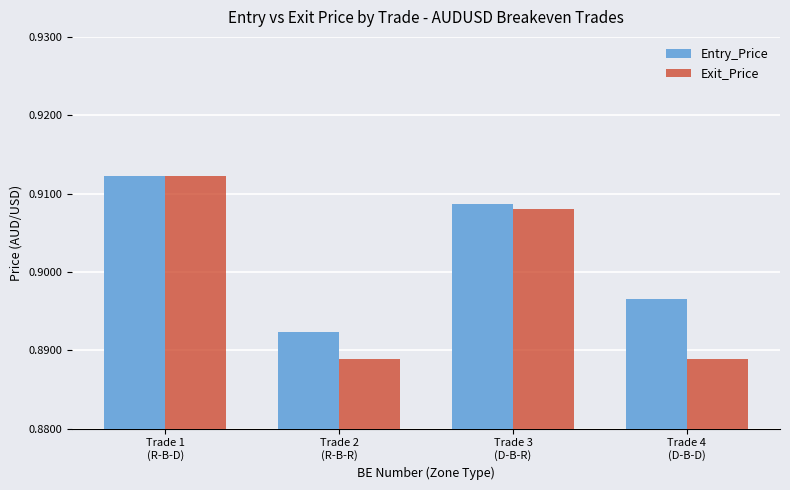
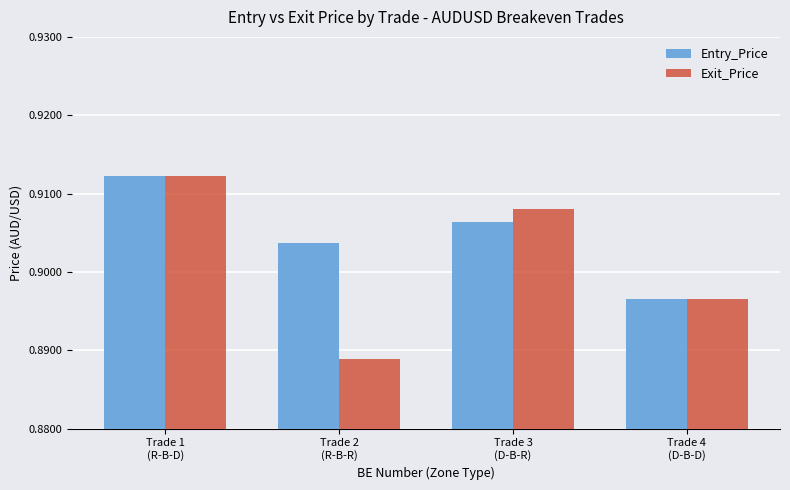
  {
    "Entry_Price": {
      "Trade 1 (R-B-D)": 0.912,
-     "Trade 2 (R-B-R)": 0.892,
-     "Trade 3 (D-B-R)": 0.909,
+     "Trade 2 (R-B-R)": 0.904,
+     "Trade 3 (D-B-R)": 0.906,
      "Trade 4 (D-B-D)": 0.897
    },
    "Exit_Price": {
      "Trade 1 (R-B-D)": 0.912,
      "Trade 2 (R-B-R)": 0.889,
      "Trade 3 (D-B-R)": 0.908,
-     "Trade 4 (D-B-D)": 0.889
+     "Trade 4 (D-B-D)": 0.897
    }
  }
